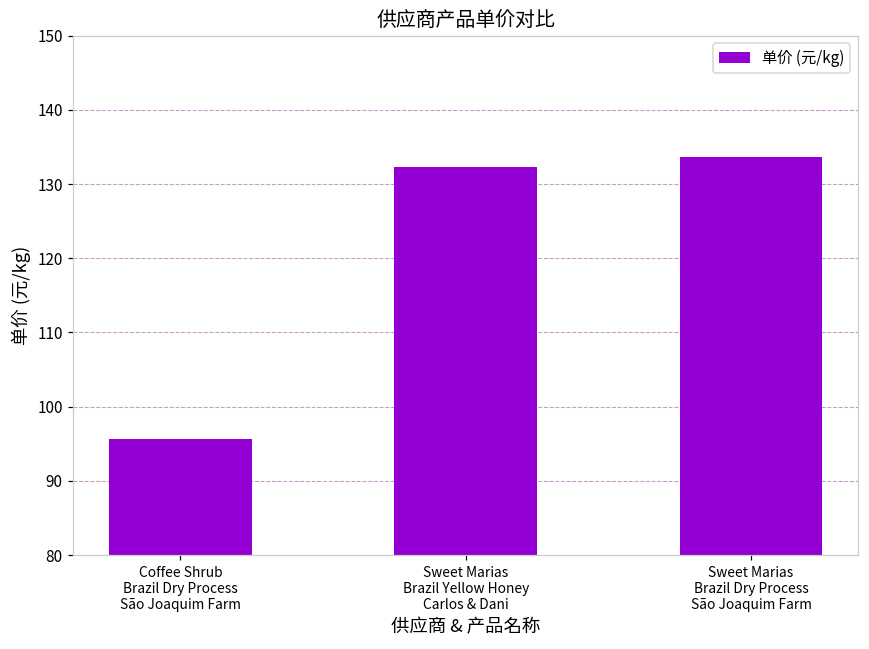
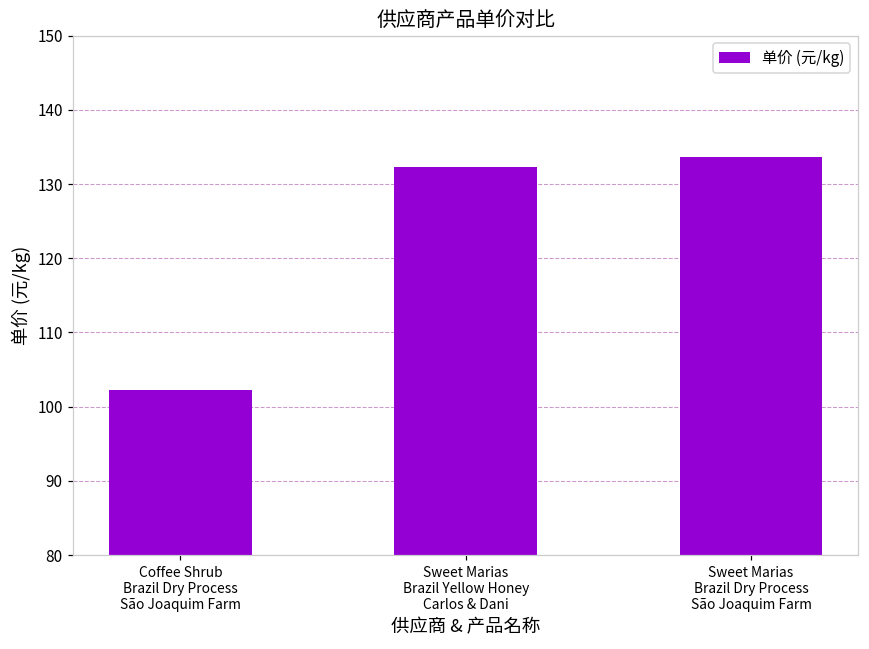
  {
-   "Coffee Shrub Brazil Dry Process São Joaquim Farm": 96,
+   "Coffee Shrub Brazil Dry Process São Joaquim Farm": 102,
    "Sweet Marias Brazil Yellow Honey Carlos & Dani": 132,
    "Sweet Marias Brazil Dry Process São Joaquim Farm": 134
  }
